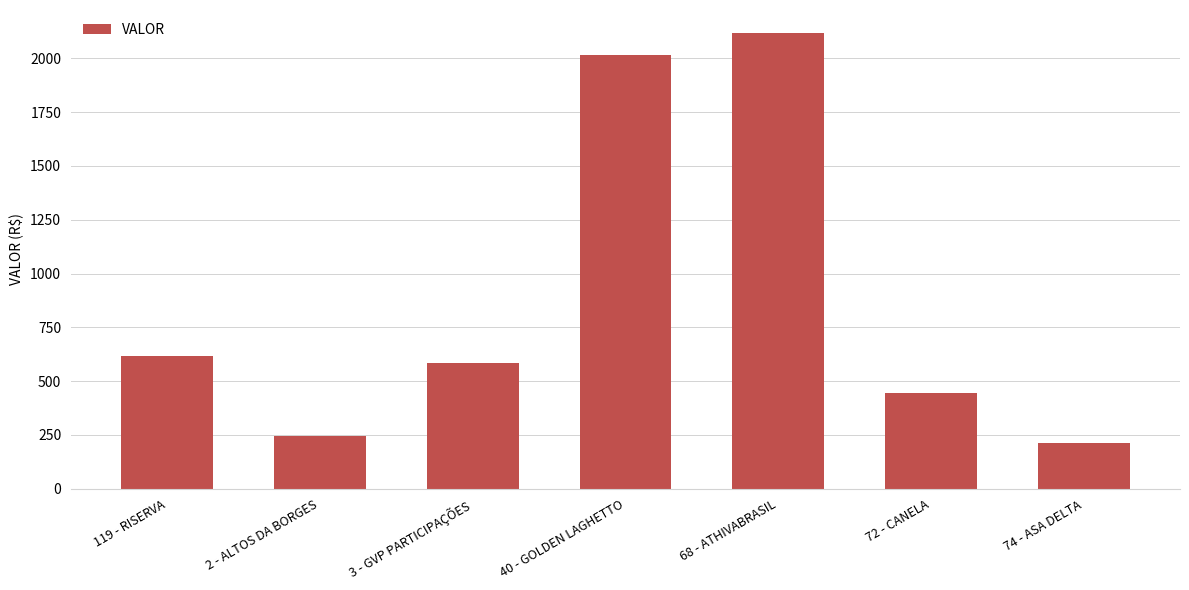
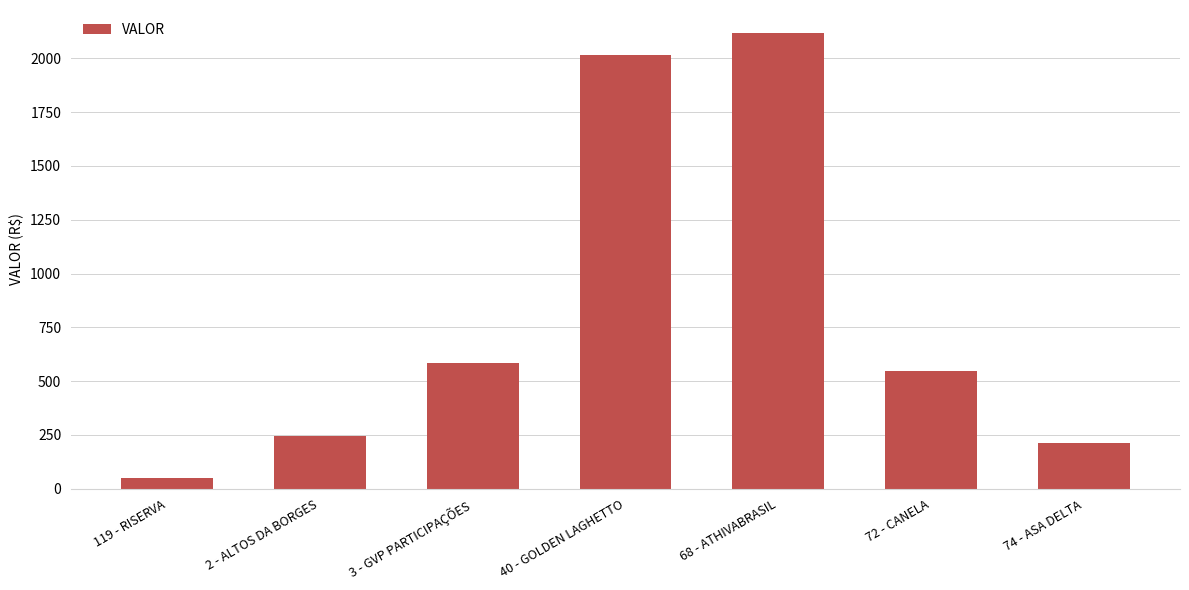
  {
-   "119 - RISERVA": 620,
+   "119 - RISERVA": 50,
    "2 - ALTOS DA BORGES": 250,
    "3 - GVP PARTICIPAÇÕES": 580,
    "40 - GOLDEN LAGHETTO": 2010,
    "68 - ATHIVABRASIL": 2120,
-   "72 - CANELA": 440,
+   "72 - CANELA": 550,
    "74 - ASA DELTA": 210
  }
